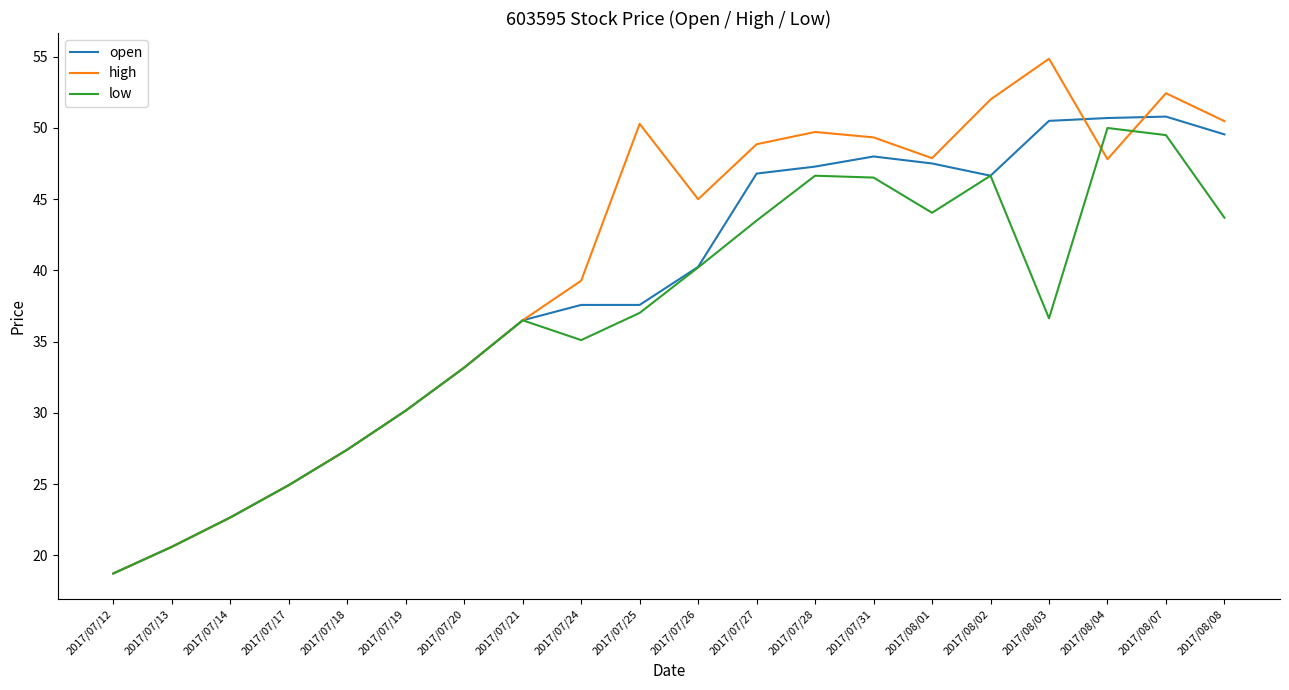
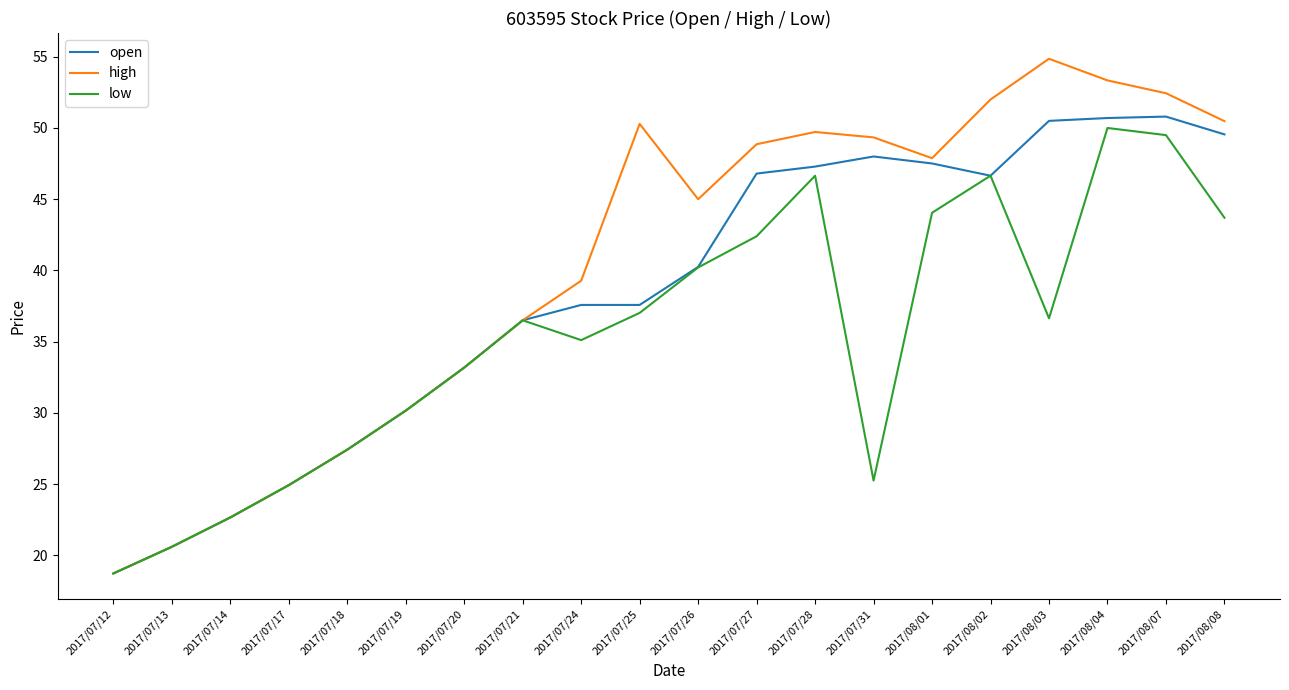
  {
    "open": {
      "2017/07/24": 37.6,
      "2017/07/25": 37.6,
      "2017/07/27": 46.8,
      "2017/07/28": 47.3,
      "2017/07/31": 48.0,
      "2017/08/01": 47.5,
      "2017/08/03": 50.5,
      "2017/08/04": 50.7,
      "2017/08/07": 50.8,
      "2017/08/08": 49.6
    },
    "high": {
      "2017/07/24": 39.3,
      "2017/07/25": 50.3,
      "2017/07/26": 45.0,
      "2017/07/27": 48.9,
      "2017/07/28": 49.7,
      "2017/07/31": 49.3,
      "2017/08/01": 47.9,
      "2017/08/02": 52.0,
      "2017/08/03": 54.9,
-     "2017/08/04": 47.8,
+     "2017/08/04": 53.3,
      "2017/08/07": 52.4,
      "2017/08/08": 50.5
    },
    "low": {
      "2017/07/24": 35.1,
      "2017/07/25": 37.0,
-     "2017/07/27": 43.5,
+     "2017/07/27": 42.4,
      "2017/07/28": 46.7,
-     "2017/07/31": 46.5,
+     "2017/07/31": 25.3,
      "2017/08/01": 44.1,
      "2017/08/03": 36.6,
      "2017/08/04": 50.0,
      "2017/08/07": 49.5,
      "2017/08/08": 43.7
    }
  }
